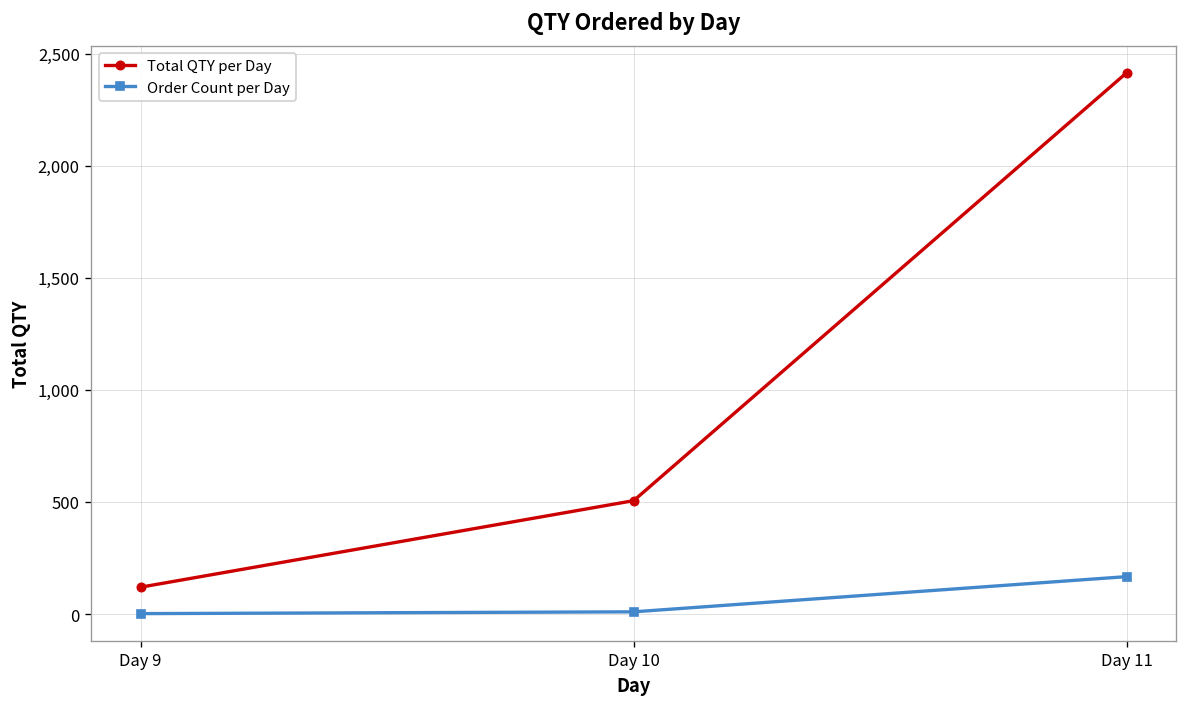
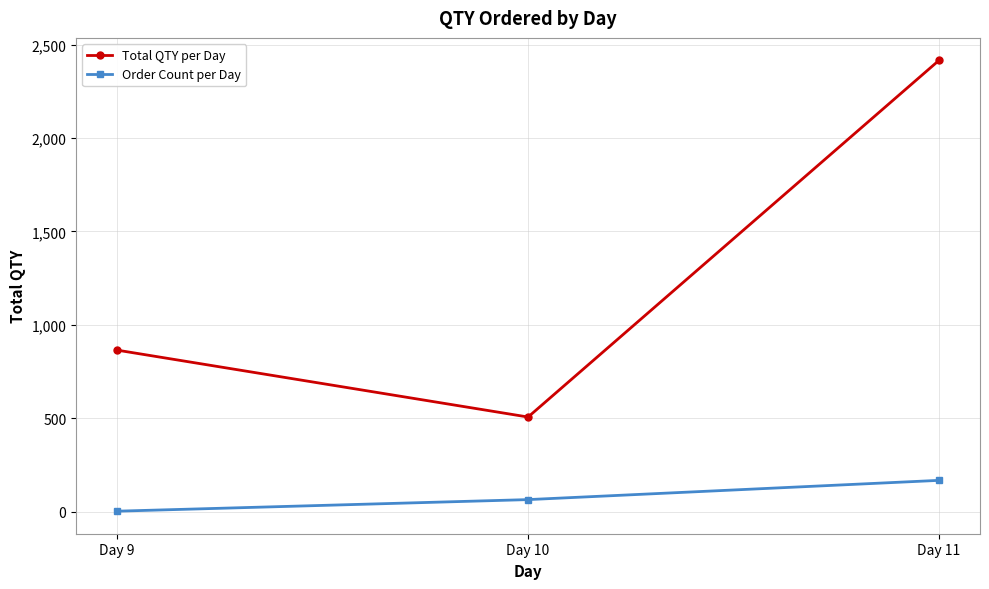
  {
    "Total QTY per Day": {
-     "Day 9": "120",
+     "Day 9": "860",
      "Day 10": "510",
      "Day 11": "2,420"
    },
    "Order Count per Day": {
      "Day 9": "0",
-     "Day 10": "10",
+     "Day 10": "60",
      "Day 11": "170"
    }
  }
